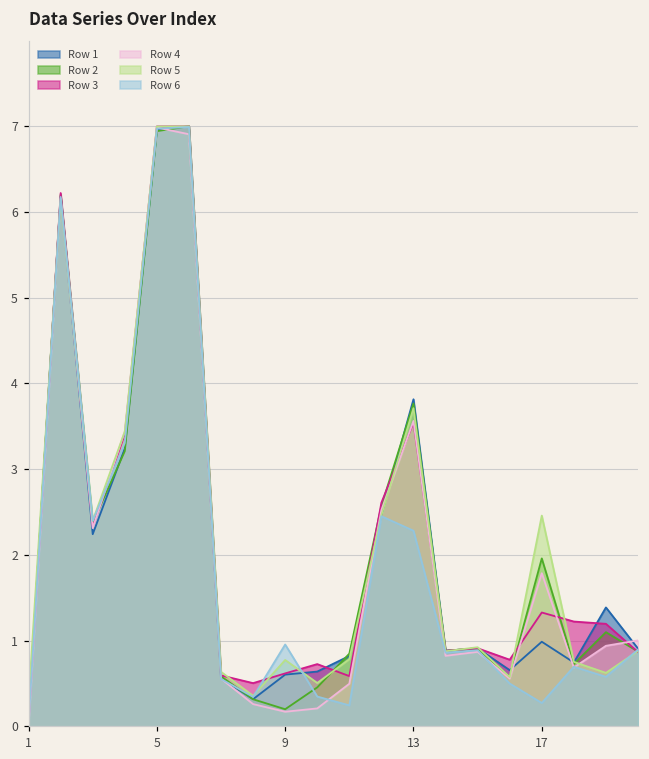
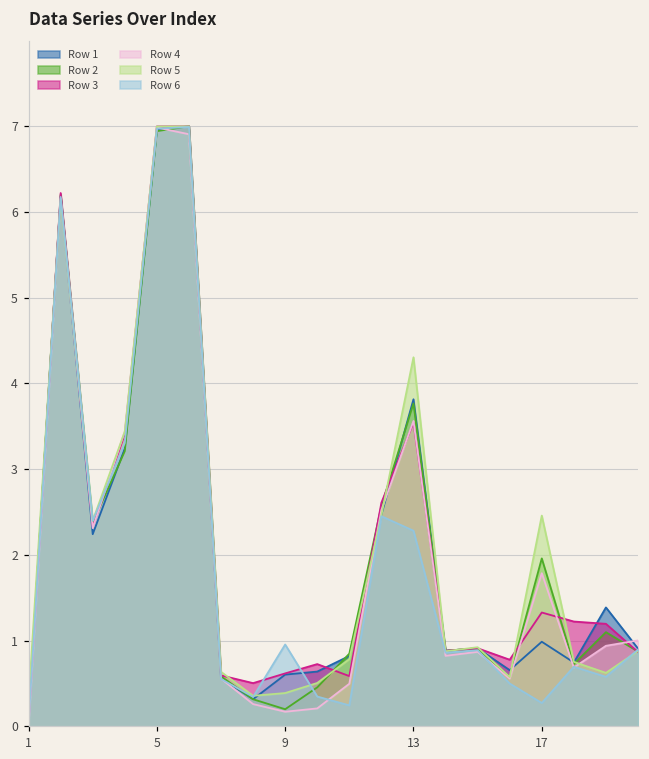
  {
    "Row 1": {
      "13": 3.8,
      "17": 1.0
    },
    "Row 2": {
      "13": 3.8,
      "17": 2.0
    },
    "Row 3": {
      "17": 1.3
    },
    "Row 4": {
      "1": 0.0,
      "17": 1.8
    },
    "Row 5": {
      "1": 0.3,
-     "9": 0.8,
-     "13": 3.7,
+     "9": 0.4,
+     "13": 4.3,
      "17": 2.5
    },
    "Row 6": {
      "9": 1.0,
      "13": 2.3,
      "17": 0.3
    }
  }
